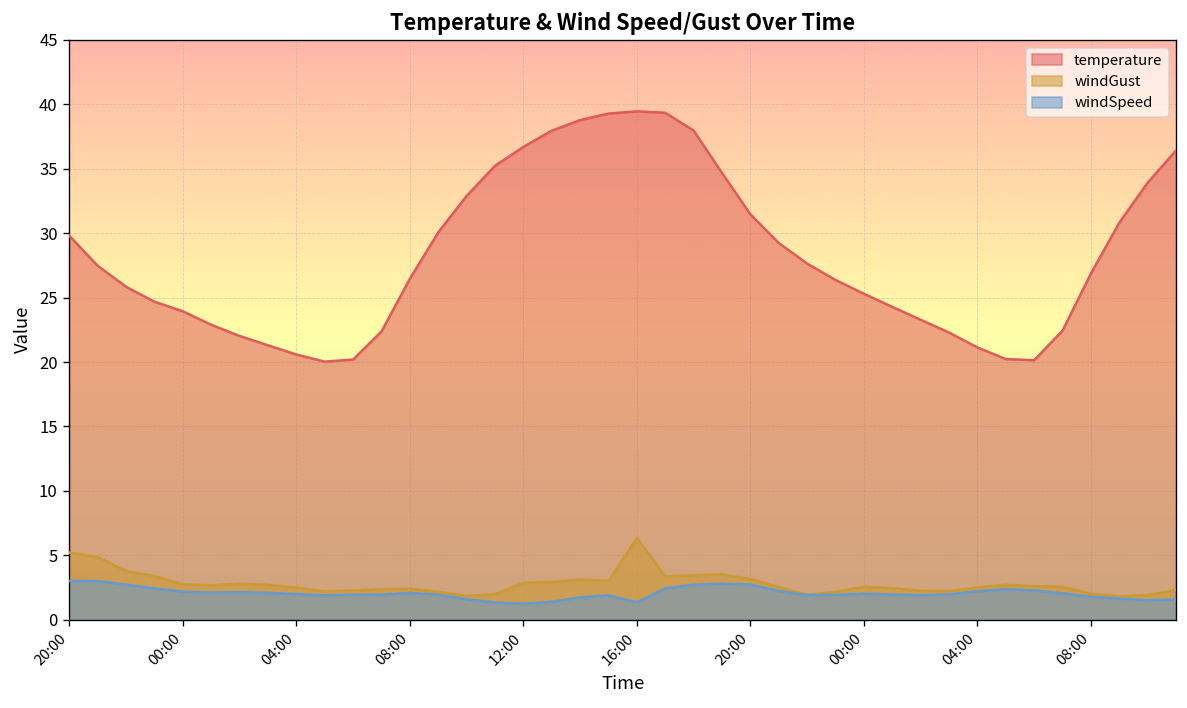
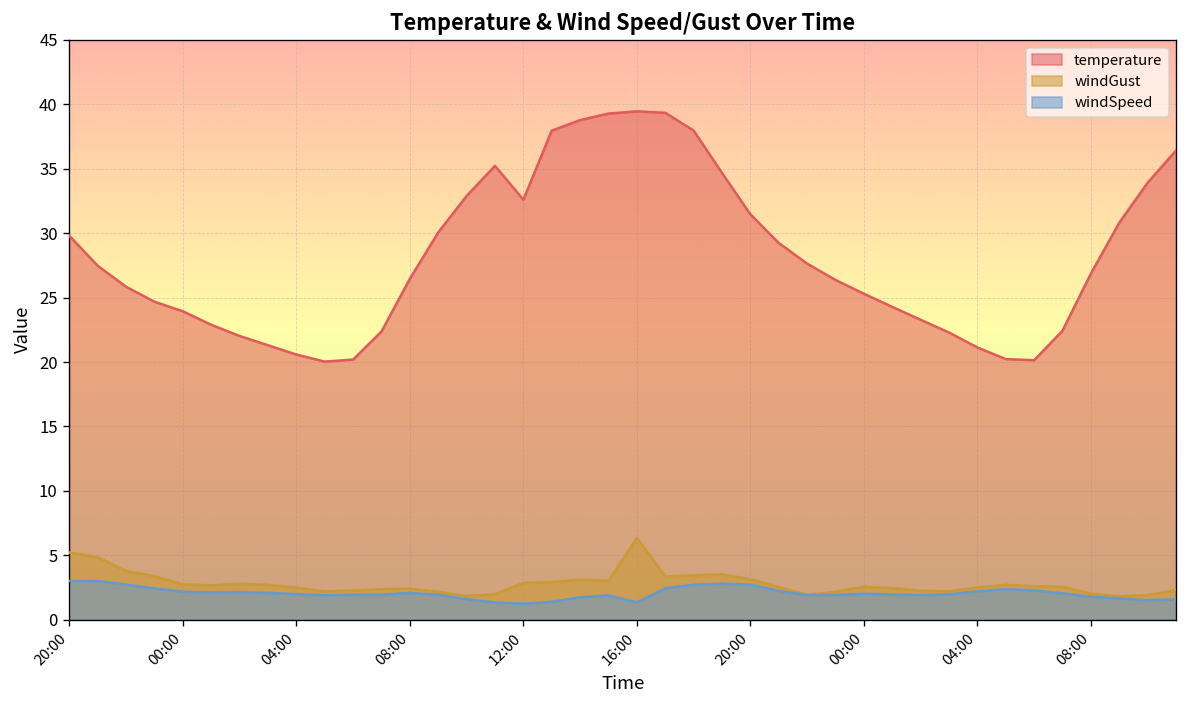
  {
    "temperature": {
-     "12:00": 36.7,
+     "12:00": 32.6,
      "16:00": 39.5
    },
    "windGust": {
      "12:00": 2.9,
      "16:00": 6.3
    },
    "windSpeed": {
      "12:00": 1.2,
      "16:00": 1.3
    }
  }
